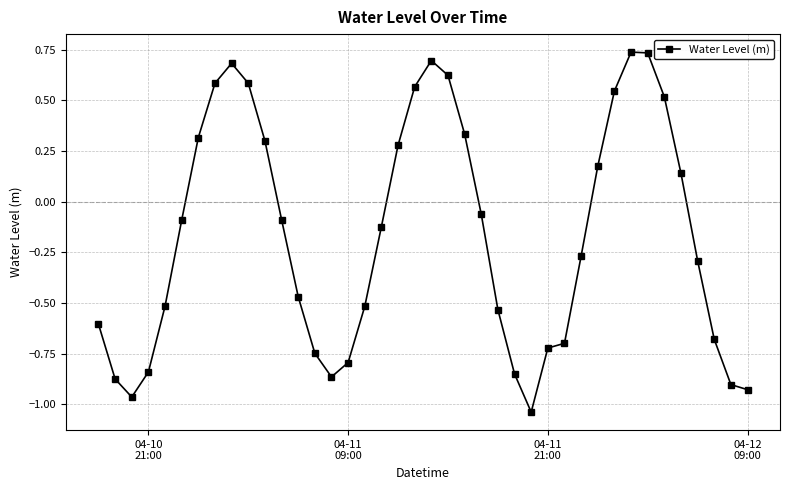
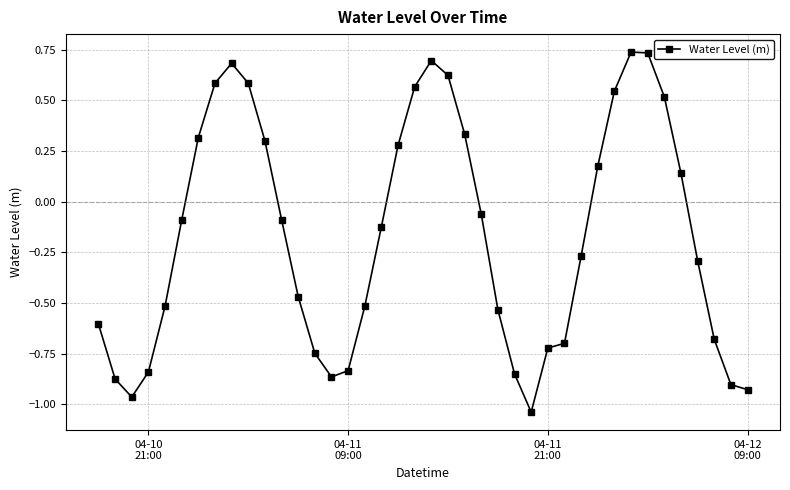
  {
    "04-10 21:00": -0.84,
-   "04-11 09:00": -0.79,
+   "04-11 09:00": -0.83,
    "04-11 21:00": -0.72,
    "04-12 09:00": -0.93
  }
